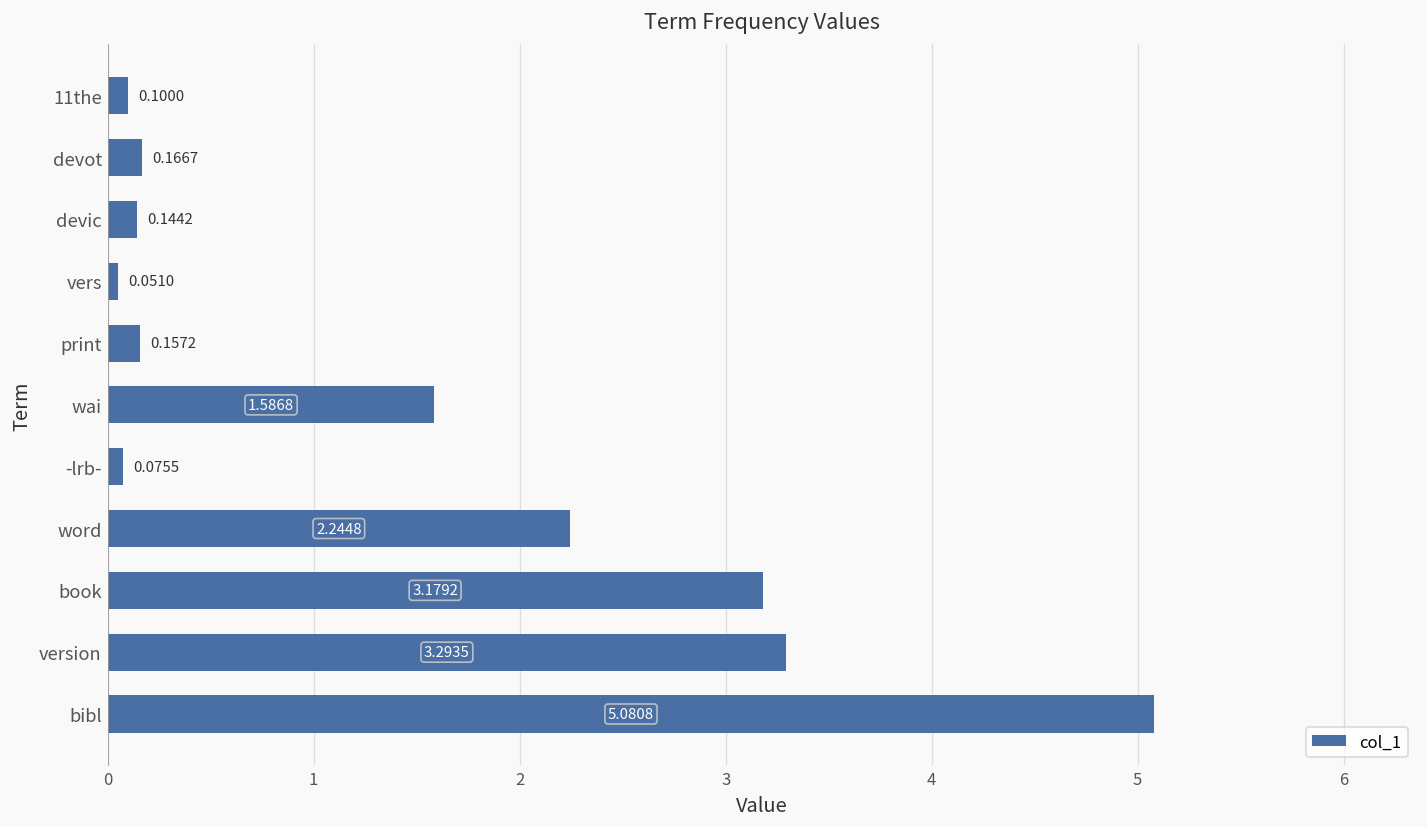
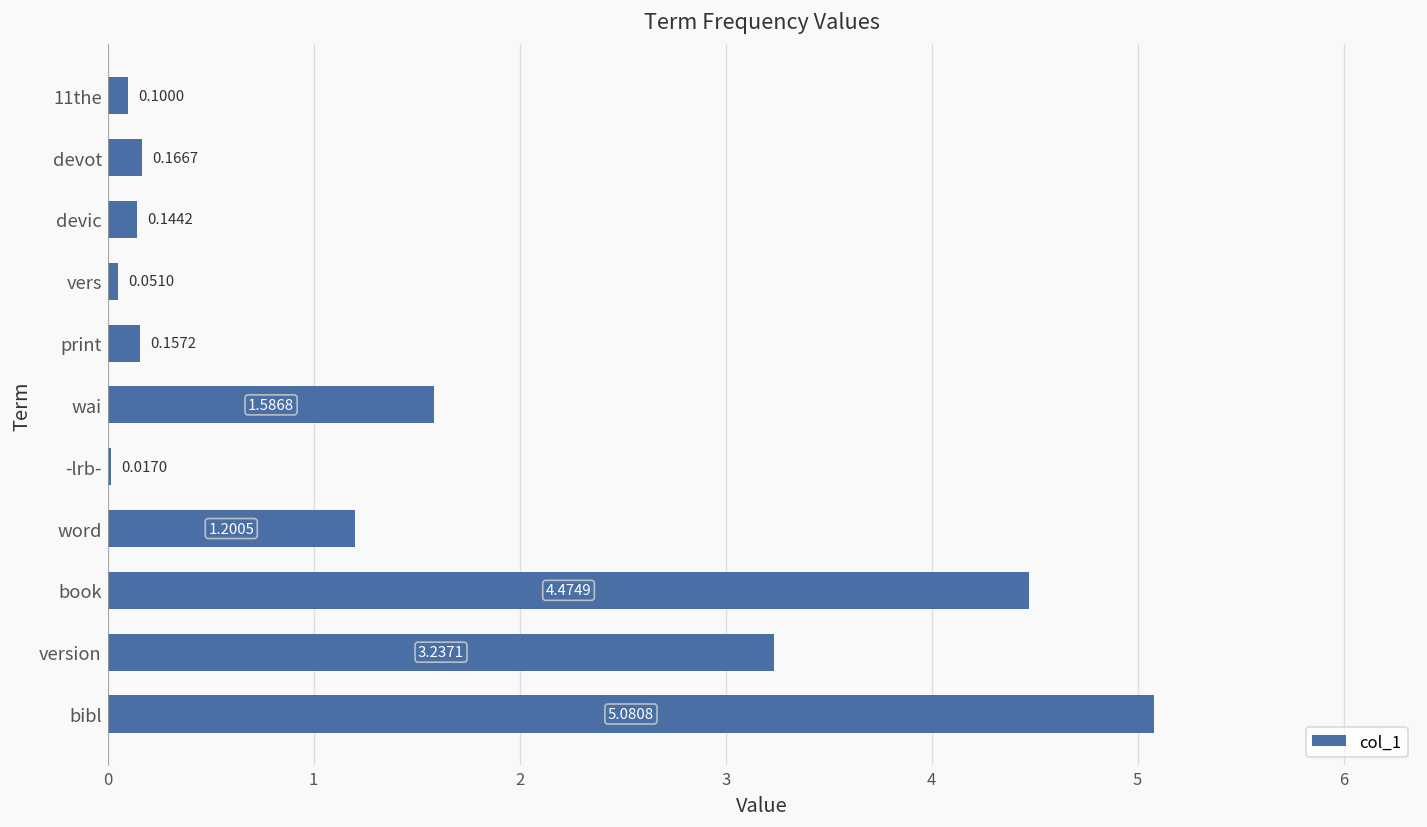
  {
    "11the": 0.1000,
    "devot": 0.1667,
    "devic": 0.1442,
    "vers": 0.0510,
    "print": 0.1572,
-   "-lrb-": 0.0755,
-   "word": 2.2448,
-   "book": 3.1792,
-   "version": 3.2935
+   "-lrb-": 0.0170,
+   "word": 1.2005,
+   "book": 4.4749,
+   "version": 3.2371
  }
